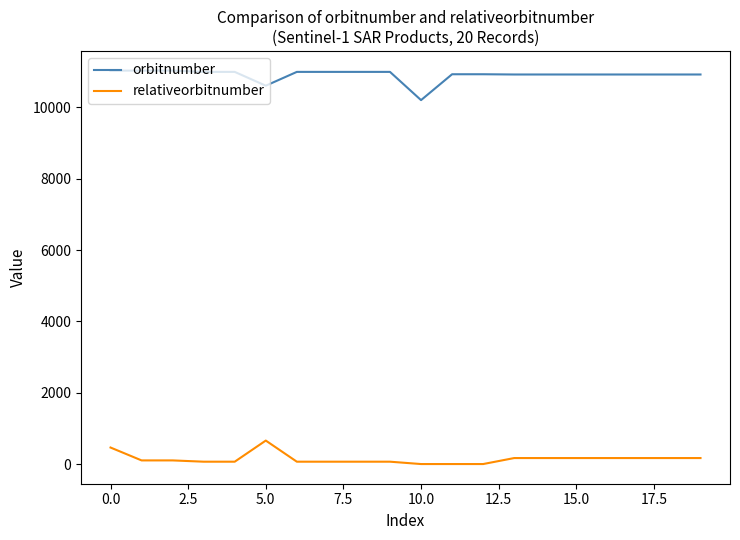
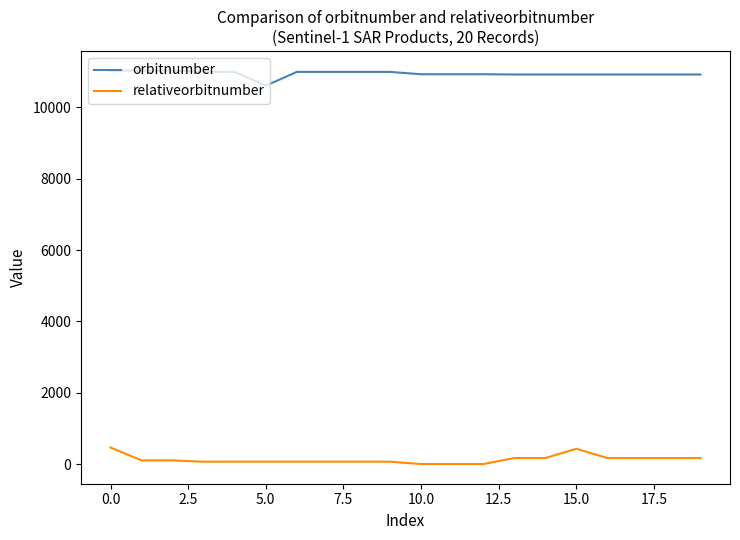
  {
    "orbitnumber": {
-     "10.0": 10200,
+     "10.0": 10900,
      "15.0": 10900
    },
    "relativeorbitnumber": {
      "0.0": 500,
-     "5.0": 700,
+     "5.0": 100,
      "10.0": 0,
-     "15.0": 200
+     "15.0": 400
    }
  }
